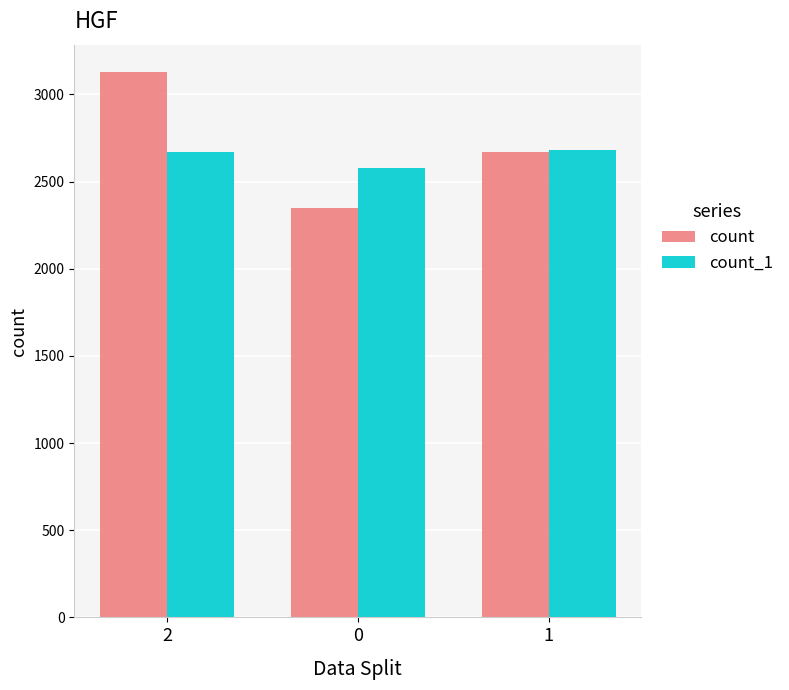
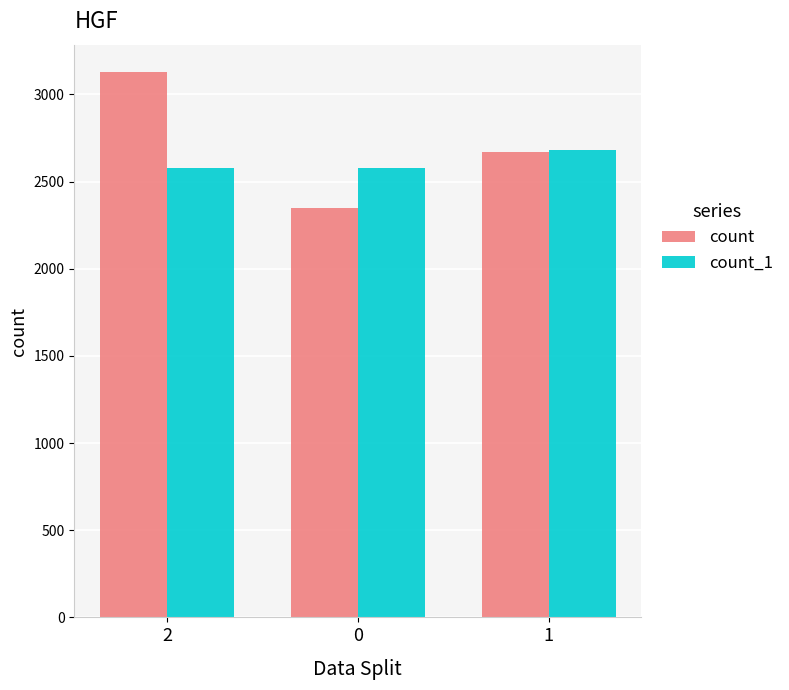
  {
    "count": {
      "2": 3130,
      "0": 2350,
      "1": 2670
    },
    "count_1": {
-     "2": 2670,
+     "2": 2580,
      "0": 2580,
      "1": 2680
    }
  }
